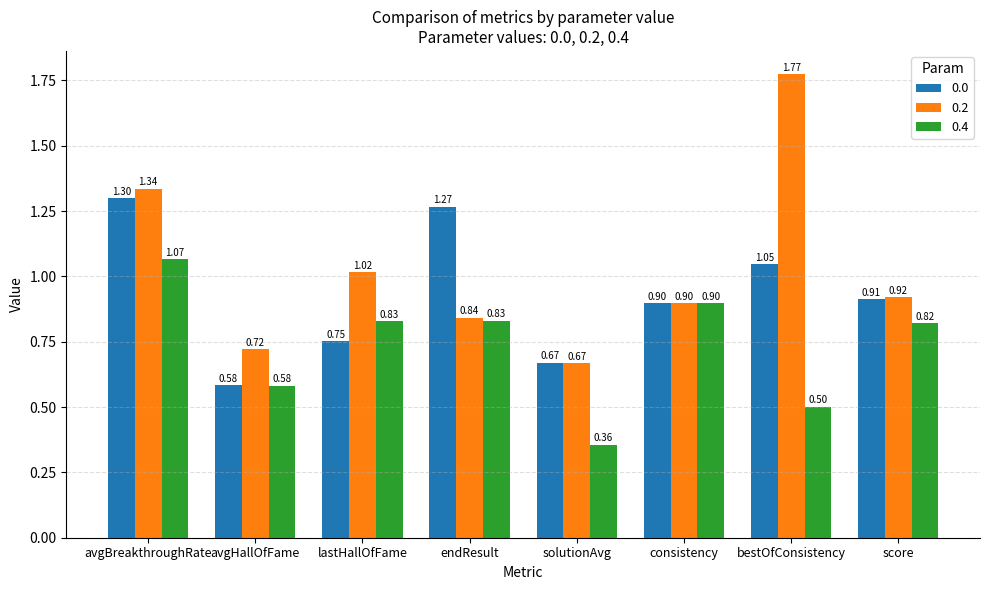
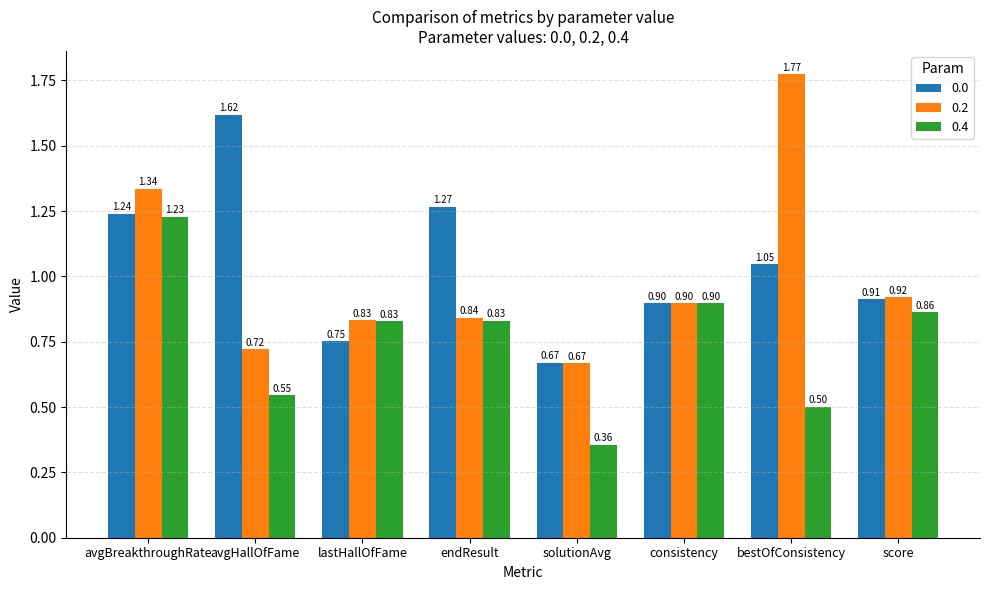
  {
    "0.0": {
-     "avgBreakthroughRate": 1.30,
-     "avgHallOfFame": 0.58,
+     "avgBreakthroughRate": 1.24,
+     "avgHallOfFame": 1.62,
      "lastHallOfFame": 0.75,
      "endResult": 1.27,
      "solutionAvg": 0.67,
      "consistency": 0.90,
      "bestOfConsistency": 1.05,
      "score": 0.91
    },
    "0.2": {
      "avgBreakthroughRate": 1.34,
      "avgHallOfFame": 0.72,
-     "lastHallOfFame": 1.02,
+     "lastHallOfFame": 0.83,
      "endResult": 0.84,
      "solutionAvg": 0.67,
      "consistency": 0.90,
      "bestOfConsistency": 1.77,
      "score": 0.92
    },
    "0.4": {
-     "avgBreakthroughRate": 1.07,
-     "avgHallOfFame": 0.58,
+     "avgBreakthroughRate": 1.23,
+     "avgHallOfFame": 0.55,
      "lastHallOfFame": 0.83,
      "endResult": 0.83,
      "solutionAvg": 0.36,
      "consistency": 0.90,
      "bestOfConsistency": 0.50,
-     "score": 0.82
+     "score": 0.86
    }
  }
